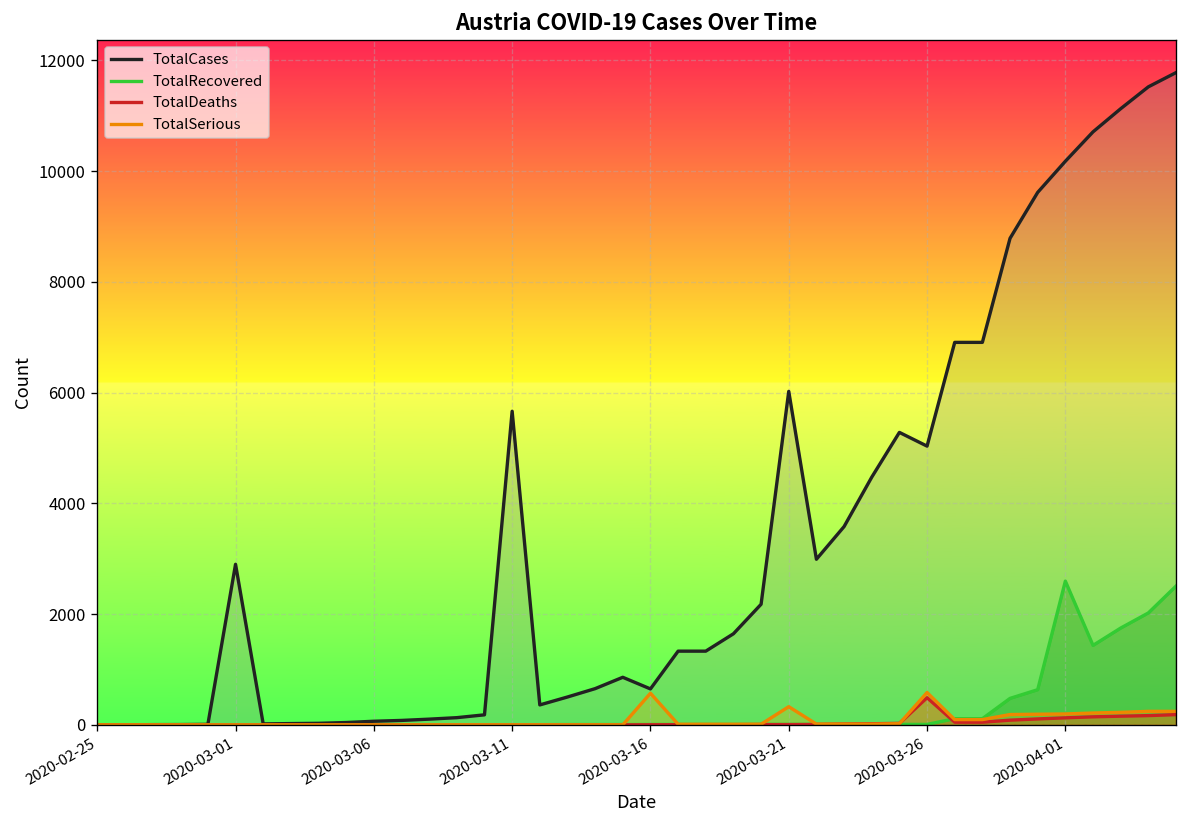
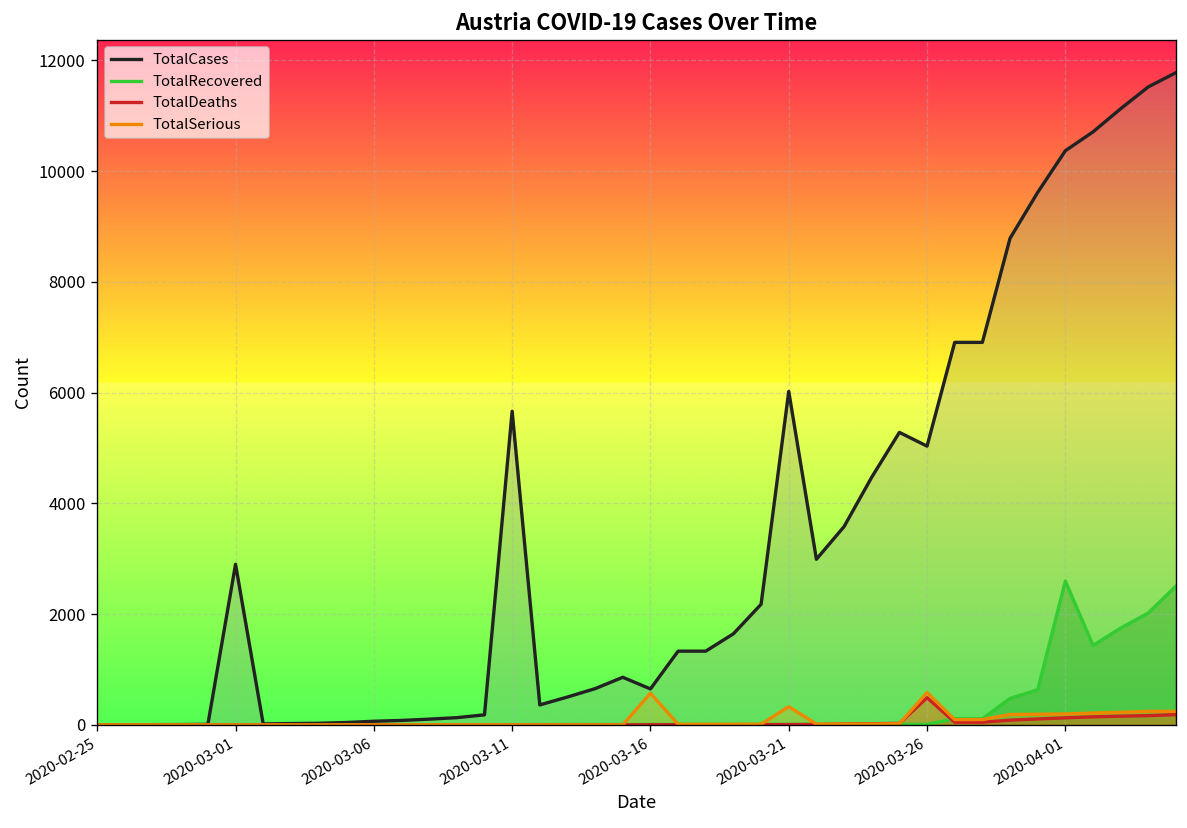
  {
    "TotalCases": {
      "2020-03-01": 2900,
      "2020-03-06": 100,
      "2020-03-11": 5700,
      "2020-03-16": 700,
      "2020-03-21": 6000,
      "2020-03-26": 5000,
-     "2020-04-01": 10200
+     "2020-04-01": 10400
    },
    "TotalRecovered": {
      "2020-03-26": 0,
      "2020-04-01": 2600
    },
    "TotalDeaths": {
      "2020-03-26": 500,
      "2020-04-01": 100
    },
    "TotalSerious": {
      "2020-03-16": 600,
      "2020-03-21": 300,
      "2020-03-26": 600,
      "2020-04-01": 200
    }
  }
